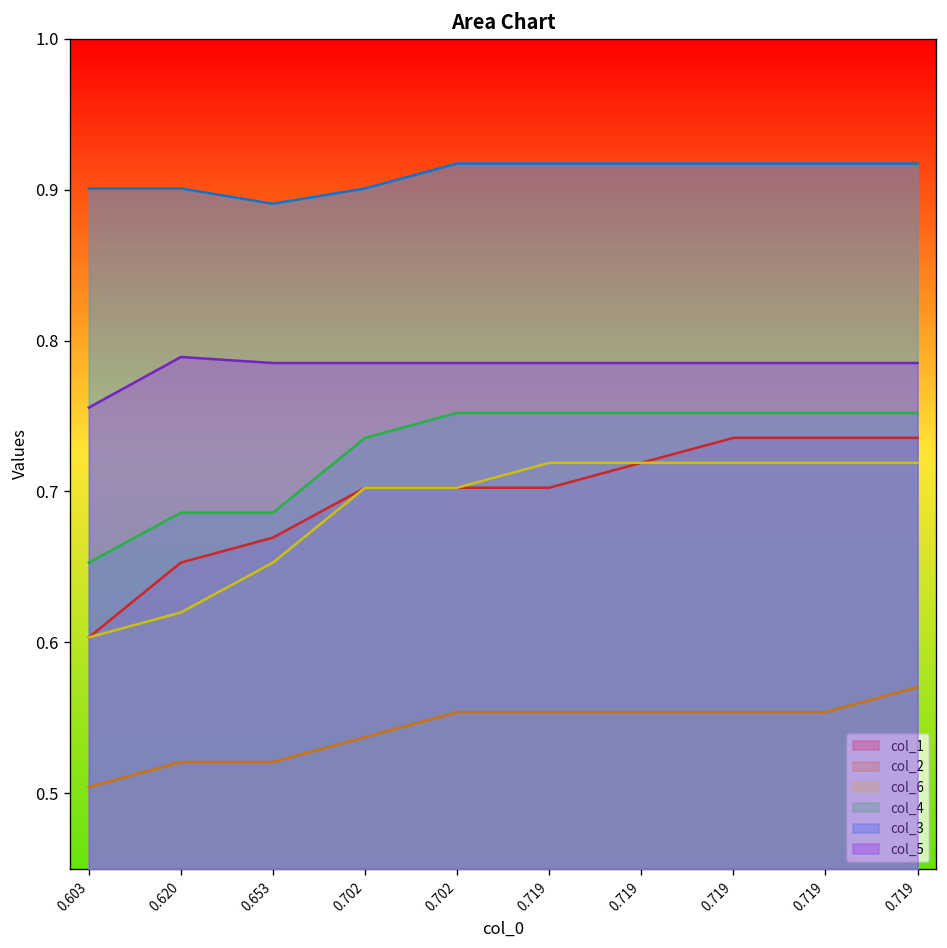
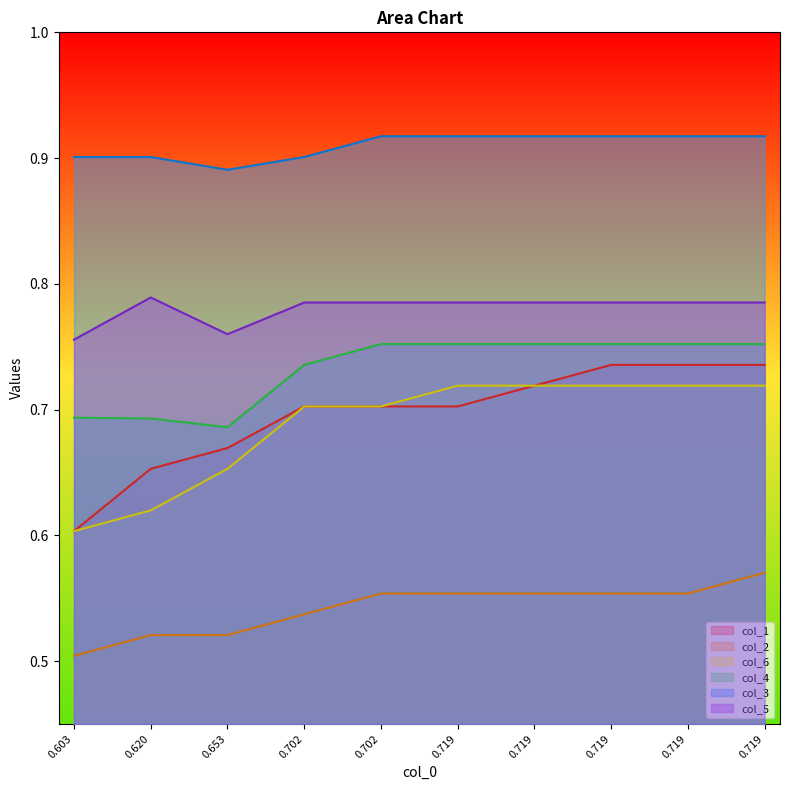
  {
    "col_4": {
-     "0.603": 0.653,
-     "0.620": 0.686,
+     "0.603": 0.694,
+     "0.620": 0.693,
      "0.653": 0.686
    },
    "col_3": {
      "0.603": 0.901,
      "0.620": 0.901,
      "0.653": 0.891
    },
    "col_5": {
      "0.603": 0.756,
      "0.620": 0.789,
-     "0.653": 0.785
+     "0.653": 0.760
    }
  }
